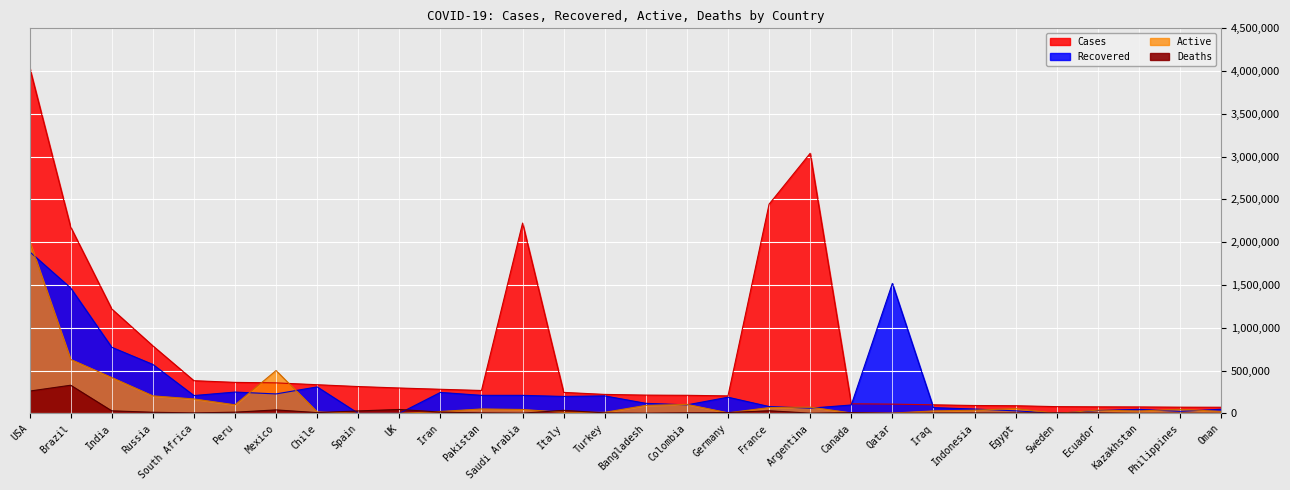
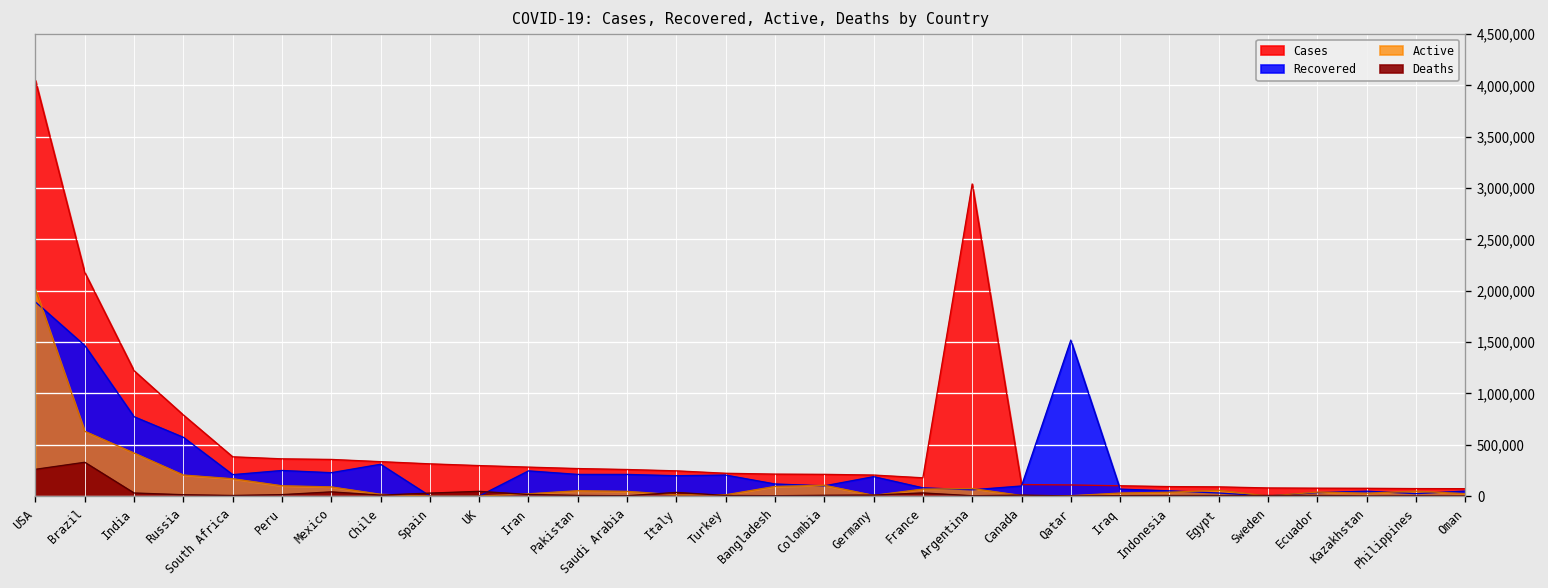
  {
    "Cases": {
      "USA": "4,000,000",
      "Brazil": "2,200,000",
      "India": "1,200,000",
      "Russia": "800,000",
      "South Africa": "400,000",
      "Peru": "400,000",
      "Mexico": "400,000",
      "Spain": "300,000",
      "UK": "300,000",
      "Iran": "300,000",
      "Pakistan": "300,000",
-     "Saudi Arabia": "2,200,000",
+     "Saudi Arabia": "300,000",
      "Italy": "200,000",
      "Bangladesh": "200,000",
      "Colombia": "200,000",
-     "France": "2,400,000",
+     "France": "200,000",
      "Argentina": "3,000,000",
      "Qatar": "100,000",
      "Iraq": "100,000",
      "Indonesia": "100,000",
      "Egypt": "100,000",
      "Sweden": "100,000",
      "Ecuador": "100,000"
    },
    "Recovered": {
      "USA": "1,900,000",
      "Brazil": "1,500,000",
      "India": "800,000",
      "Russia": "600,000",
      "South Africa": "200,000",
      "Peru": "200,000",
      "Mexico": "200,000",
      "Iran": "200,000",
      "Pakistan": "200,000",
      "Saudi Arabia": "200,000",
      "Italy": "200,000",
      "Qatar": "1,500,000",
      "Iraq": "100,000"
    },
    "Active": {
      "USA": "2,000,000",
      "Brazil": "600,000",
      "India": "400,000",
      "Russia": "200,000",
      "South Africa": "200,000",
      "Peru": "100,000",
-     "Mexico": "500,000",
+     "Mexico": "100,000",
      "Pakistan": "100,000",
      "Saudi Arabia": "0"
    },
    "Deaths": {
      "USA": "300,000",
      "Brazil": "300,000",
      "India": "0",
      "Russia": "0",
      "South Africa": "0",
      "Peru": "0",
      "Mexico": "0",
      "UK": "0",
      "Pakistan": "0",
      "Saudi Arabia": "0",
      "Bangladesh": "0",
      "Colombia": "0",
      "France": "0",
      "Argentina": "0",
      "Indonesia": "0"
    }
  }
